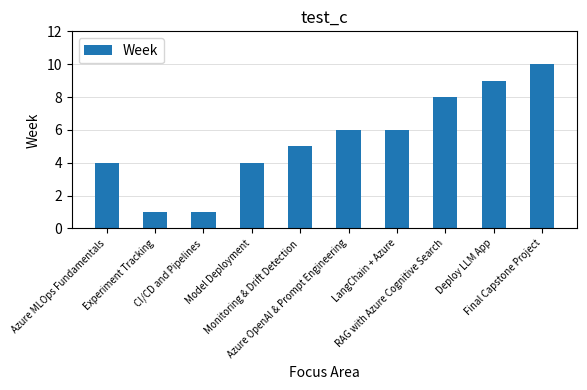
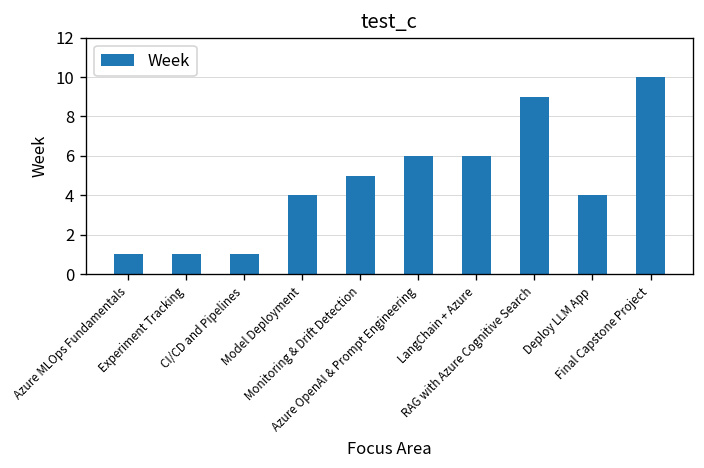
  {
-   "Azure MLOps Fundamentals": 4,
+   "Azure MLOps Fundamentals": 1,
    "Experiment Tracking": 1,
    "CI/CD and Pipelines": 1,
    "Model Deployment": 4,
    "Monitoring & Drift Detection": 5,
    "Azure OpenAI & Prompt Engineering": 6,
    "LangChain + Azure": 6,
-   "RAG with Azure Cognitive Search": 8,
-   "Deploy LLM App": 9,
+   "RAG with Azure Cognitive Search": 9,
+   "Deploy LLM App": 4,
    "Final Capstone Project": 10
  }
